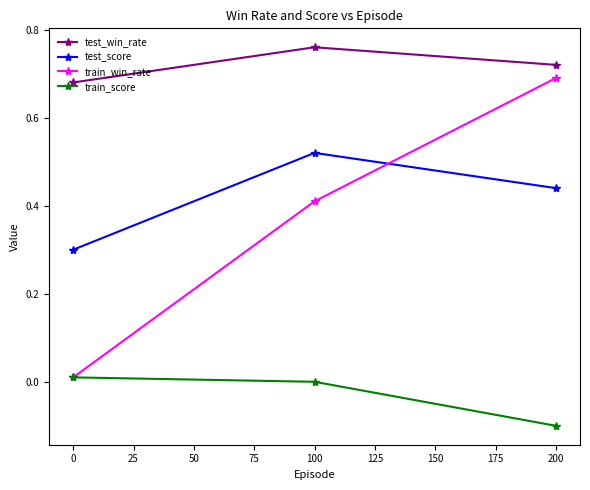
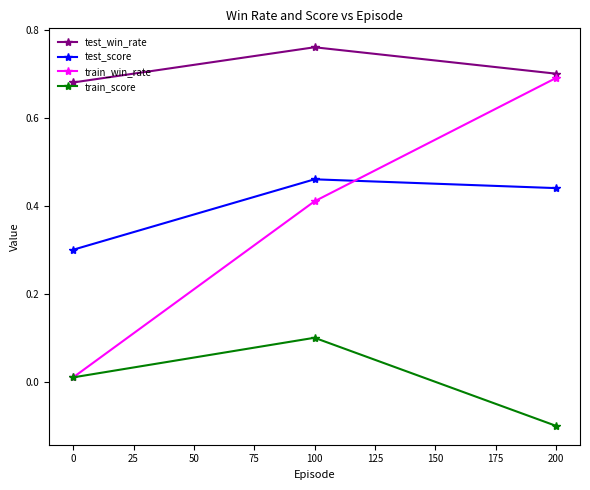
  {
    "test_win_rate": {
      "0": 0.68,
      "100": 0.76,
-     "200": 0.72
+     "200": 0.70
    },
    "test_score": {
      "0": 0.30,
-     "100": 0.52,
+     "100": 0.46,
      "200": 0.44
    },
    "train_win_rate": {
      "100": 0.41,
      "200": 0.69
    },
    "train_score": {
-     "100": 0.0,
+     "100": 0.1,
      "200": -0.1
    }
  }
